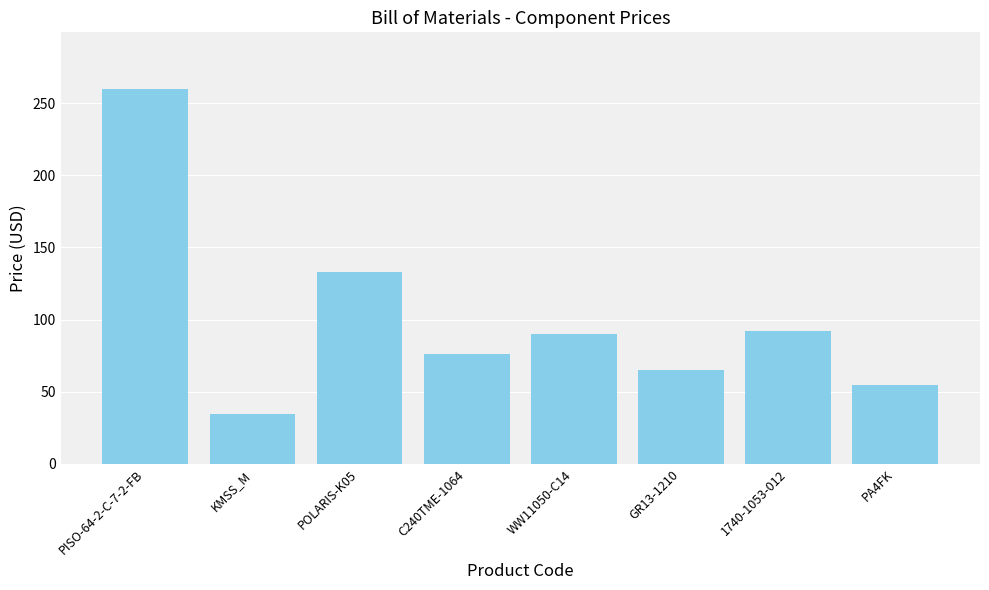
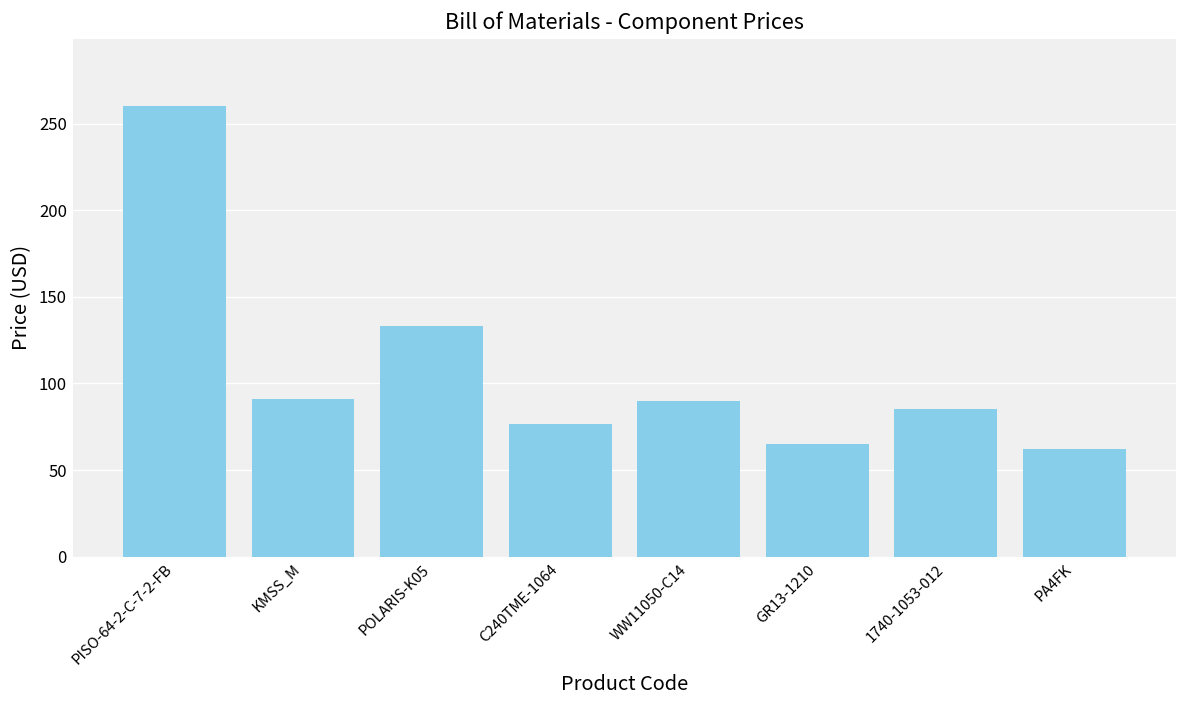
  {
    "PISO-64-2-C-7-2-FB": 260,
-   "KMSS_M": 34,
+   "KMSS_M": 91,
    "POLARIS-K05": 133,
    "C240TME-1064": 77,
    "WW11050-C14": 90,
    "GR13-1210": 65,
-   "1740-1053-012": 92,
-   "PA4FK": 55
+   "1740-1053-012": 85,
+   "PA4FK": 62
  }
